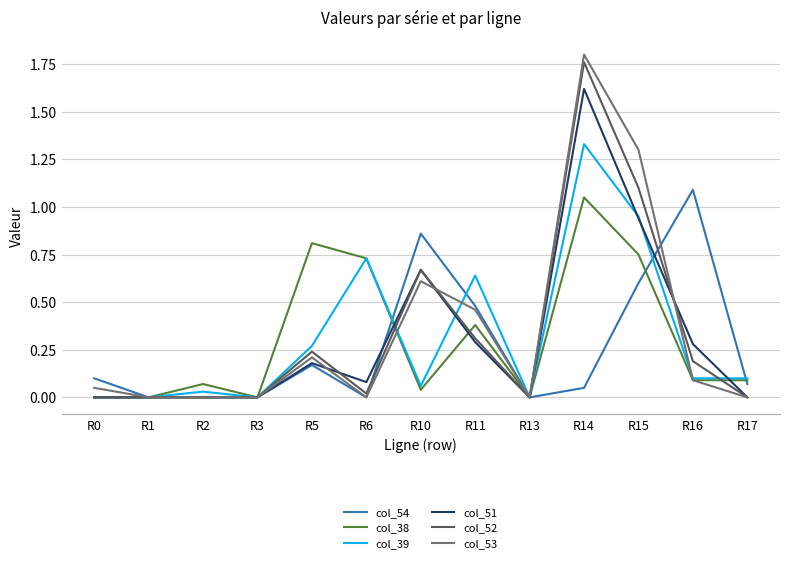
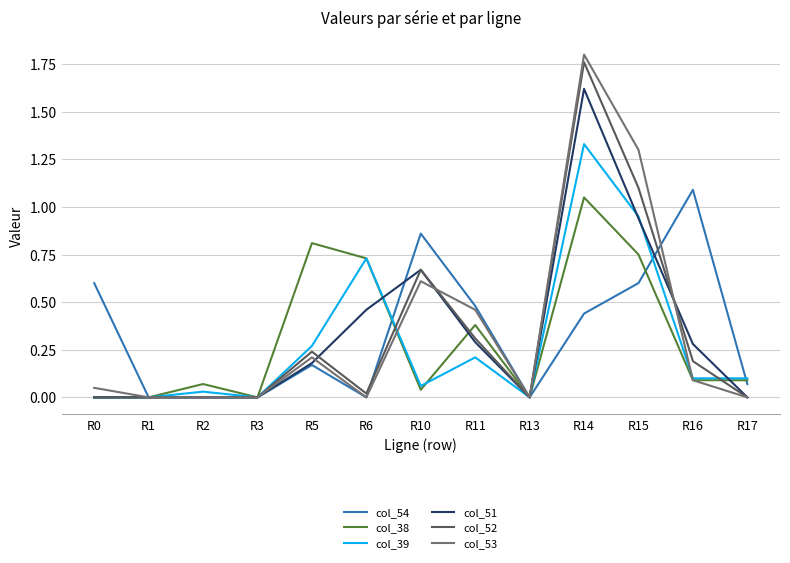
  {
    "col_54": {
-     "R0": 0.1,
+     "R0": 0.6,
      "R10": 0.86,
      "R11": 0.48,
-     "R14": 0.05,
+     "R14": 0.44,
      "R15": 0.60,
      "R16": 1.09,
      "R17": 0.07
    },
    "col_39": {
      "R2": 0.03,
      "R5": 0.27,
      "R10": 0.06,
-     "R11": 0.64,
+     "R11": 0.21,
      "R14": 1.33
    },
    "col_51": {
-     "R6": 0.08,
+     "R6": 0.46,
      "R11": 0.29,
      "R14": 1.62,
      "R16": 0.28
    }
  }
